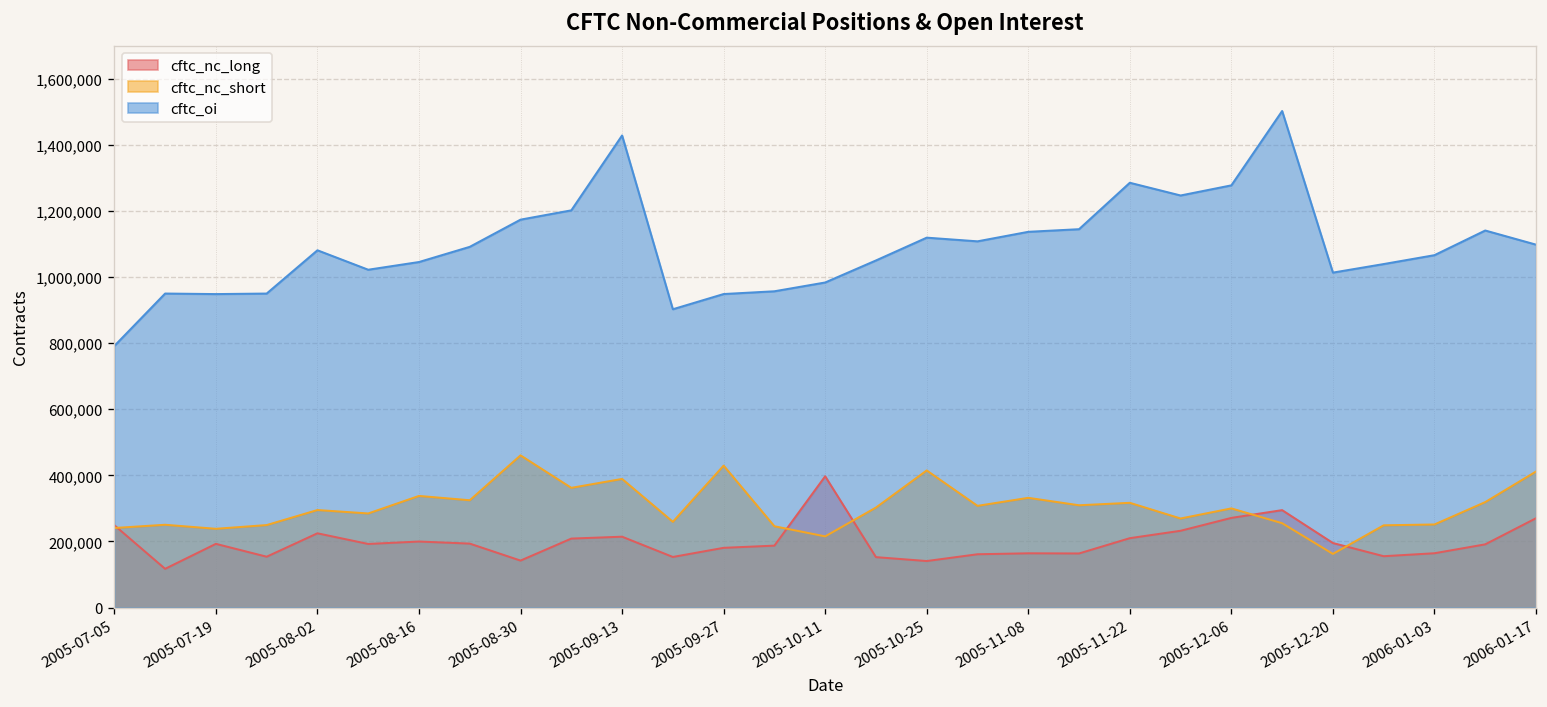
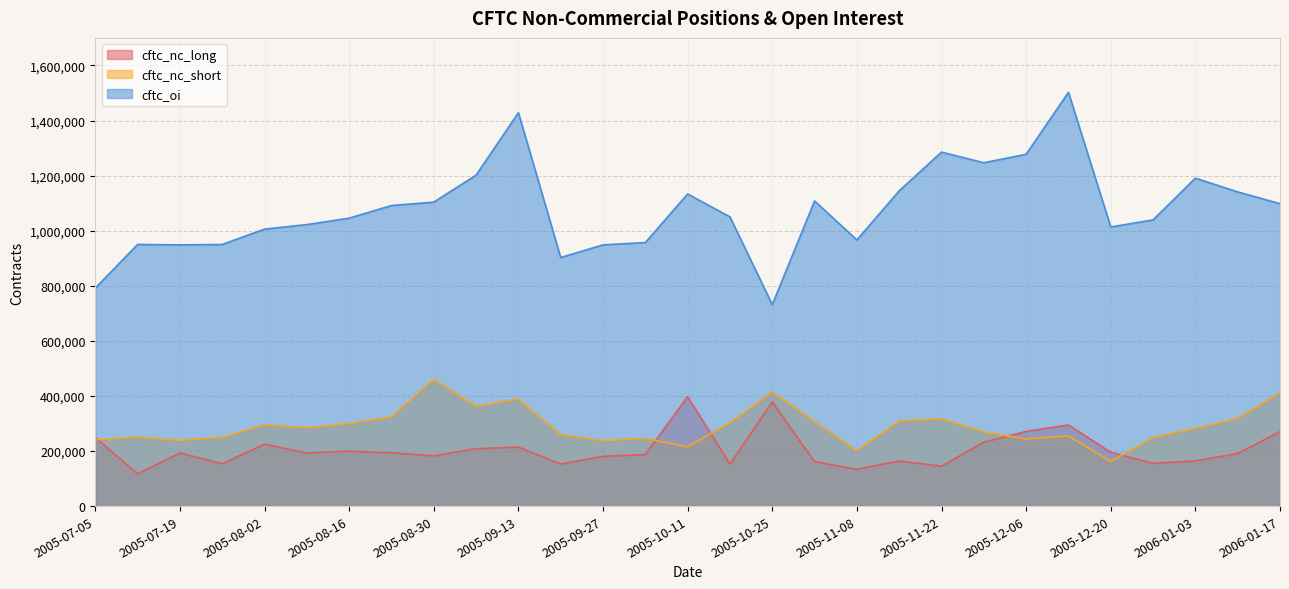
  {
    "cftc_nc_long": {
      "2005-07-19": "190,000",
      "2005-08-02": "220,000",
      "2005-08-16": "200,000",
-     "2005-08-30": "140,000",
+     "2005-08-30": "180,000",
      "2005-09-13": "210,000",
      "2005-09-27": "180,000",
      "2005-10-11": "400,000",
-     "2005-10-25": "140,000",
-     "2005-11-08": "160,000",
-     "2005-11-22": "210,000",
+     "2005-10-25": "380,000",
+     "2005-11-08": "130,000",
+     "2005-11-22": "140,000",
      "2005-12-06": "270,000",
      "2005-12-20": "200,000",
      "2006-01-03": "160,000",
      "2006-01-17": "270,000"
    },
    "cftc_nc_short": {
      "2005-07-19": "240,000",
      "2005-08-02": "290,000",
-     "2005-08-16": "340,000",
+     "2005-08-16": "300,000",
      "2005-08-30": "460,000",
      "2005-09-13": "390,000",
-     "2005-09-27": "430,000",
+     "2005-09-27": "240,000",
      "2005-10-11": "220,000",
      "2005-10-25": "410,000",
-     "2005-11-08": "330,000",
+     "2005-11-08": "200,000",
      "2005-11-22": "320,000",
-     "2005-12-06": "300,000",
+     "2005-12-06": "240,000",
      "2005-12-20": "160,000",
-     "2006-01-03": "250,000",
+     "2006-01-03": "280,000",
      "2006-01-17": "410,000"
    },
    "cftc_oi": {
      "2005-07-05": "790,000",
      "2005-07-19": "950,000",
-     "2005-08-02": "1,080,000",
+     "2005-08-02": "1,010,000",
      "2005-08-16": "1,050,000",
-     "2005-08-30": "1,170,000",
+     "2005-08-30": "1,100,000",
      "2005-09-13": "1,430,000",
      "2005-09-27": "950,000",
-     "2005-10-11": "980,000",
-     "2005-10-25": "1,120,000",
-     "2005-11-08": "1,140,000",
+     "2005-10-11": "1,130,000",
+     "2005-10-25": "730,000",
+     "2005-11-08": "970,000",
      "2005-11-22": "1,290,000",
      "2005-12-06": "1,280,000",
      "2005-12-20": "1,010,000",
-     "2006-01-03": "1,070,000",
+     "2006-01-03": "1,190,000",
      "2006-01-17": "1,100,000"
    }
  }
